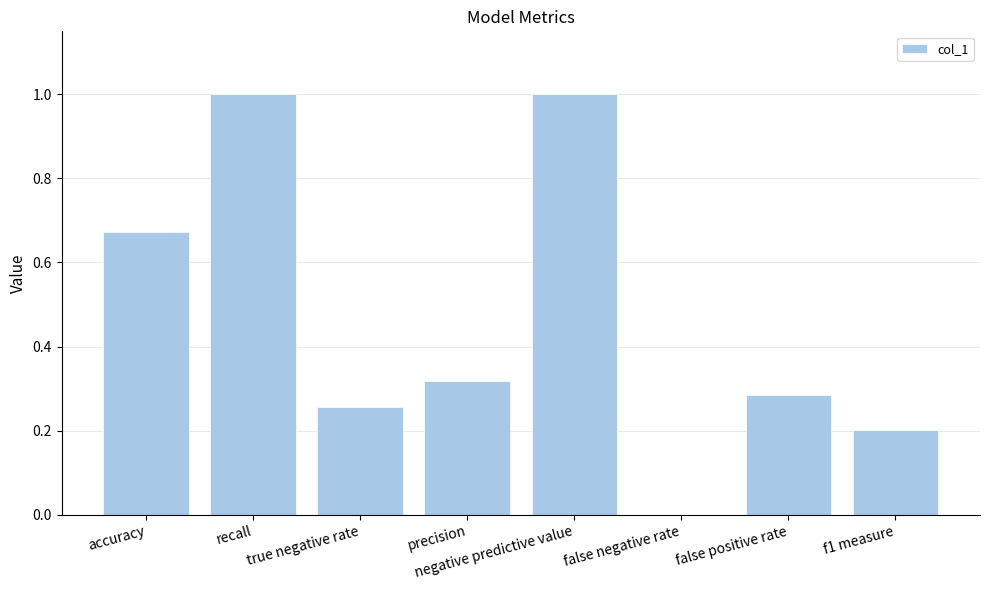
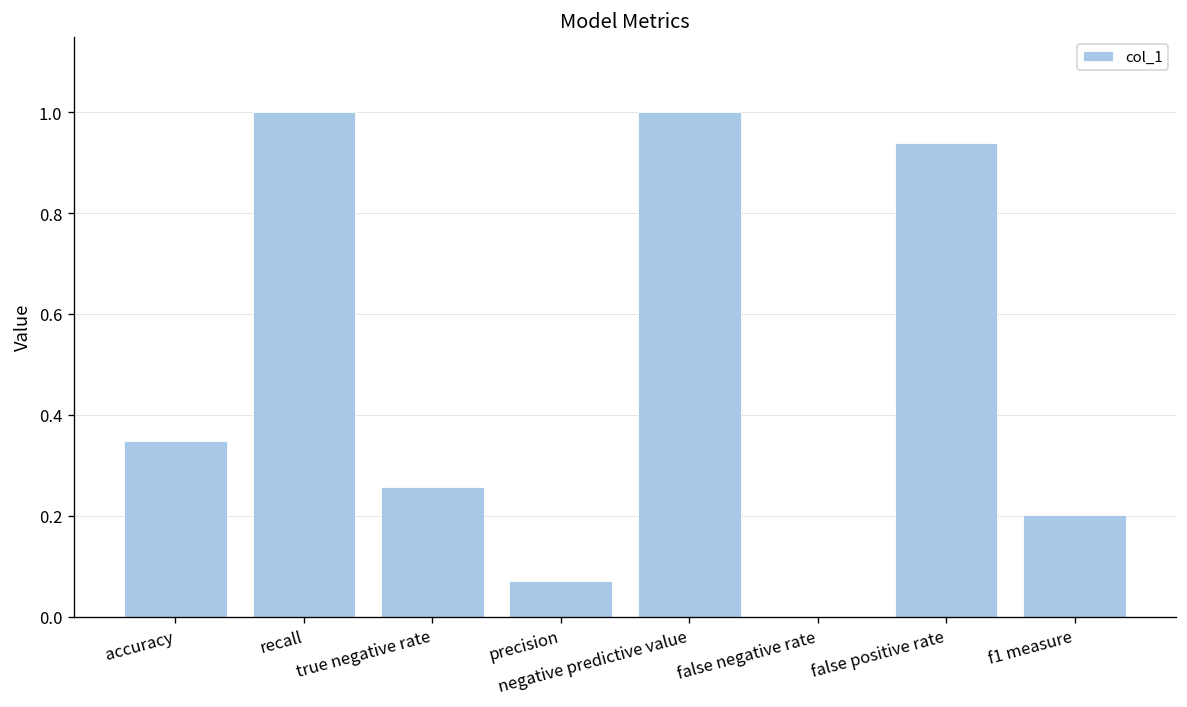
  {
-   "accuracy": 0.67,
+   "accuracy": 0.35,
    "recall": 1.00,
    "true negative rate": 0.26,
-   "precision": 0.32,
+   "precision": 0.07,
    "negative predictive value": 1.00,
    "false negative rate": 0.00,
-   "false positive rate": 0.28,
+   "false positive rate": 0.94,
    "f1 measure": 0.20
  }
